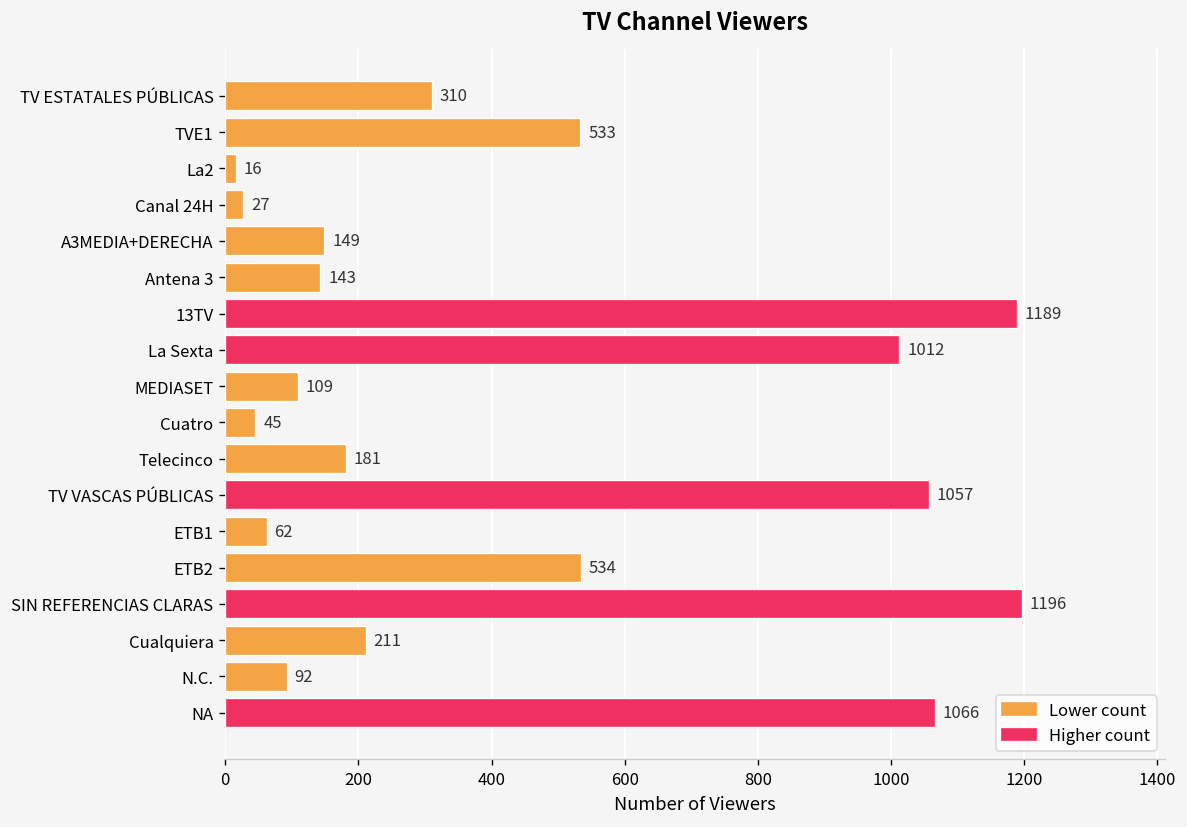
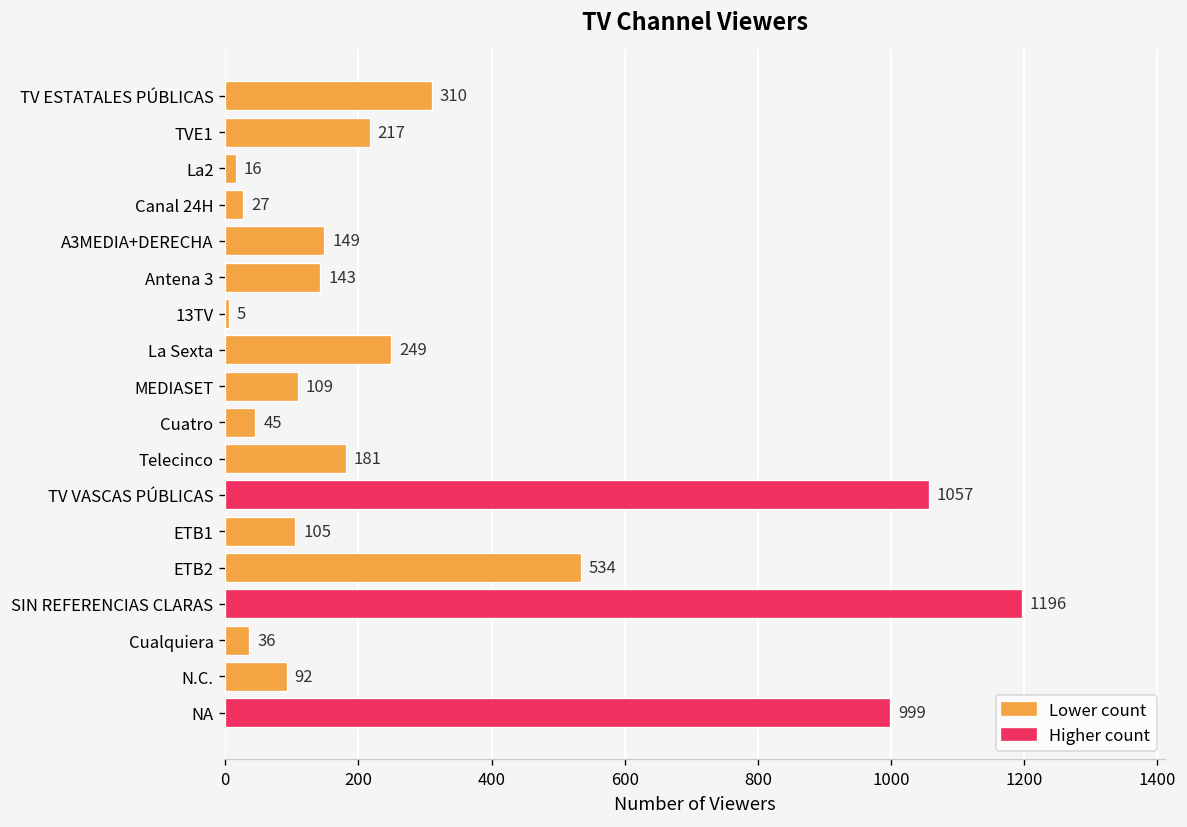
  {
    "TV ESTATALES PÚBLICAS": 310,
-   "TVE1": 533,
+   "TVE1": 217,
    "La2": 16,
    "Canal 24H": 27,
    "A3MEDIA+DERECHA": 149,
    "Antena 3": 143,
-   "13TV": 1189,
-   "La Sexta": 1012,
+   "13TV": 5,
+   "La Sexta": 249,
    "MEDIASET": 109,
    "Cuatro": 45,
    "Telecinco": 181,
    "TV VASCAS PÚBLICAS": 1057,
-   "ETB1": 62,
+   "ETB1": 105,
    "ETB2": 534,
    "SIN REFERENCIAS CLARAS": 1196,
-   "Cualquiera": 211,
+   "Cualquiera": 36,
    "N.C.": 92,
-   "NA": 1066
+   "NA": 999
  }
